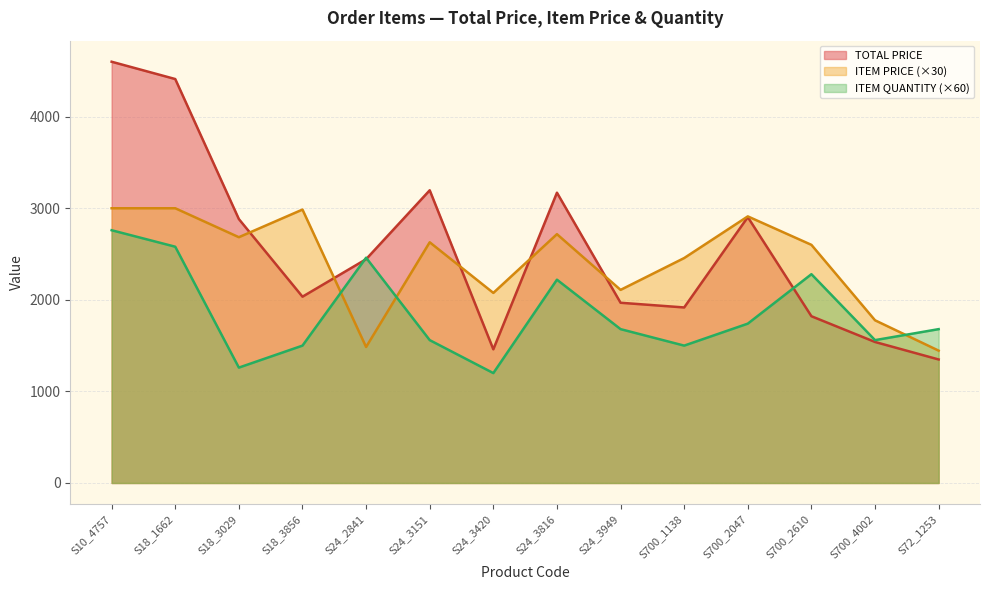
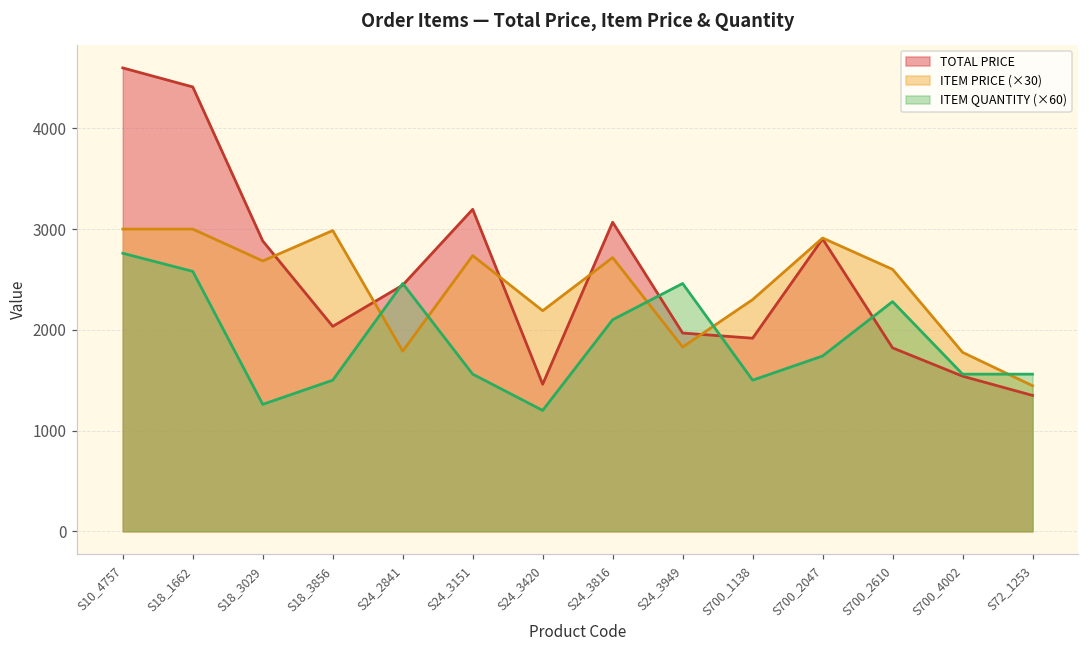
  {
    "TOTAL PRICE": {
      "S10_4757": 4600,
      "S18_1662": 4400,
      "S18_3029": 2900,
      "S18_3856": 2000,
      "S24_3151": 3200,
      "S24_3420": 1500,
-     "S24_3816": 3200,
+     "S24_3816": 3100,
      "S24_3949": 2000,
      "S700_1138": 1900,
      "S700_2610": 1800,
      "S72_1253": 1300
    },
    "ITEM PRICE (×30)": {
      "S10_4757": 3000,
      "S18_1662": 3000,
      "S18_3029": 2700,
      "S18_3856": 3000,
-     "S24_2841": 1500,
-     "S24_3151": 2600,
-     "S24_3420": 2100,
+     "S24_2841": 1800,
+     "S24_3151": 2700,
+     "S24_3420": 2200,
      "S24_3816": 2700,
-     "S24_3949": 2100,
-     "S700_1138": 2500,
+     "S24_3949": 1800,
+     "S700_1138": 2300,
      "S700_2610": 2600,
      "S700_4002": 1800,
      "S72_1253": 1400
    },
    "ITEM QUANTITY (×60)": {
      "S10_4757": 2800,
      "S18_1662": 2600,
      "S18_3029": 1300,
      "S18_3856": 1500,
      "S24_3151": 1600,
      "S24_3420": 1200,
-     "S24_3816": 2200,
-     "S24_3949": 1700,
+     "S24_3816": 2100,
+     "S24_3949": 2500,
      "S700_1138": 1500,
      "S700_2047": 1700,
      "S700_2610": 2300,
-     "S72_1253": 1700
+     "S72_1253": 1600
    }
  }
